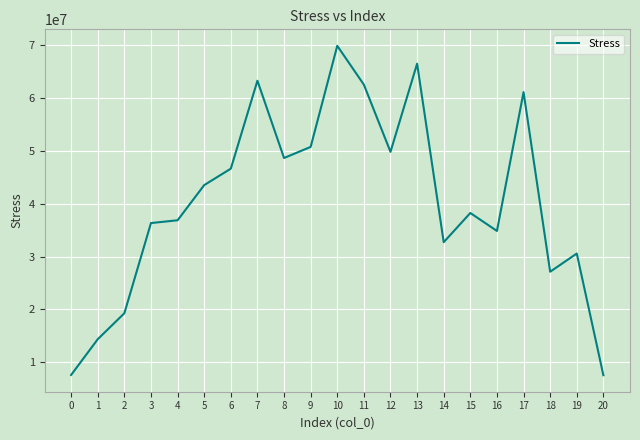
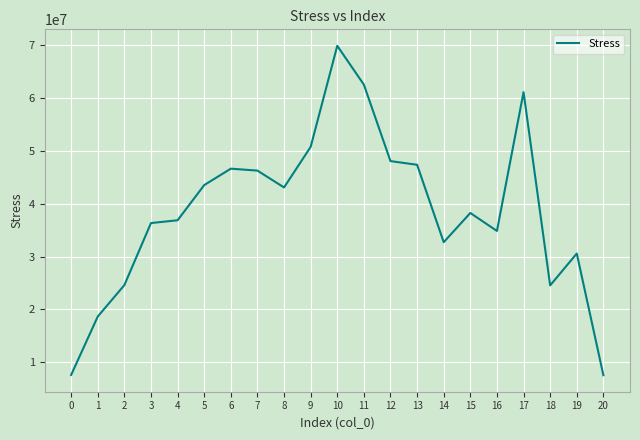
  {
    "0": 8000000,
-   "1": 14000000,
-   "2": 19000000,
+   "1": 19000000,
+   "2": 25000000,
    "3": 36000000,
    "4": 37000000,
    "5": 44000000,
    "6": 47000000,
-   "7": 63000000,
-   "8": 49000000,
+   "7": 46000000,
+   "8": 43000000,
    "9": 51000000,
    "10": 70000000,
    "11": 63000000,
-   "12": 50000000,
-   "13": 66000000,
+   "12": 48000000,
+   "13": 47000000,
    "14": 33000000,
    "15": 38000000,
    "16": 35000000,
    "17": 61000000,
-   "18": 27000000,
+   "18": 25000000,
    "19": 31000000,
    "20": 8000000
  }
